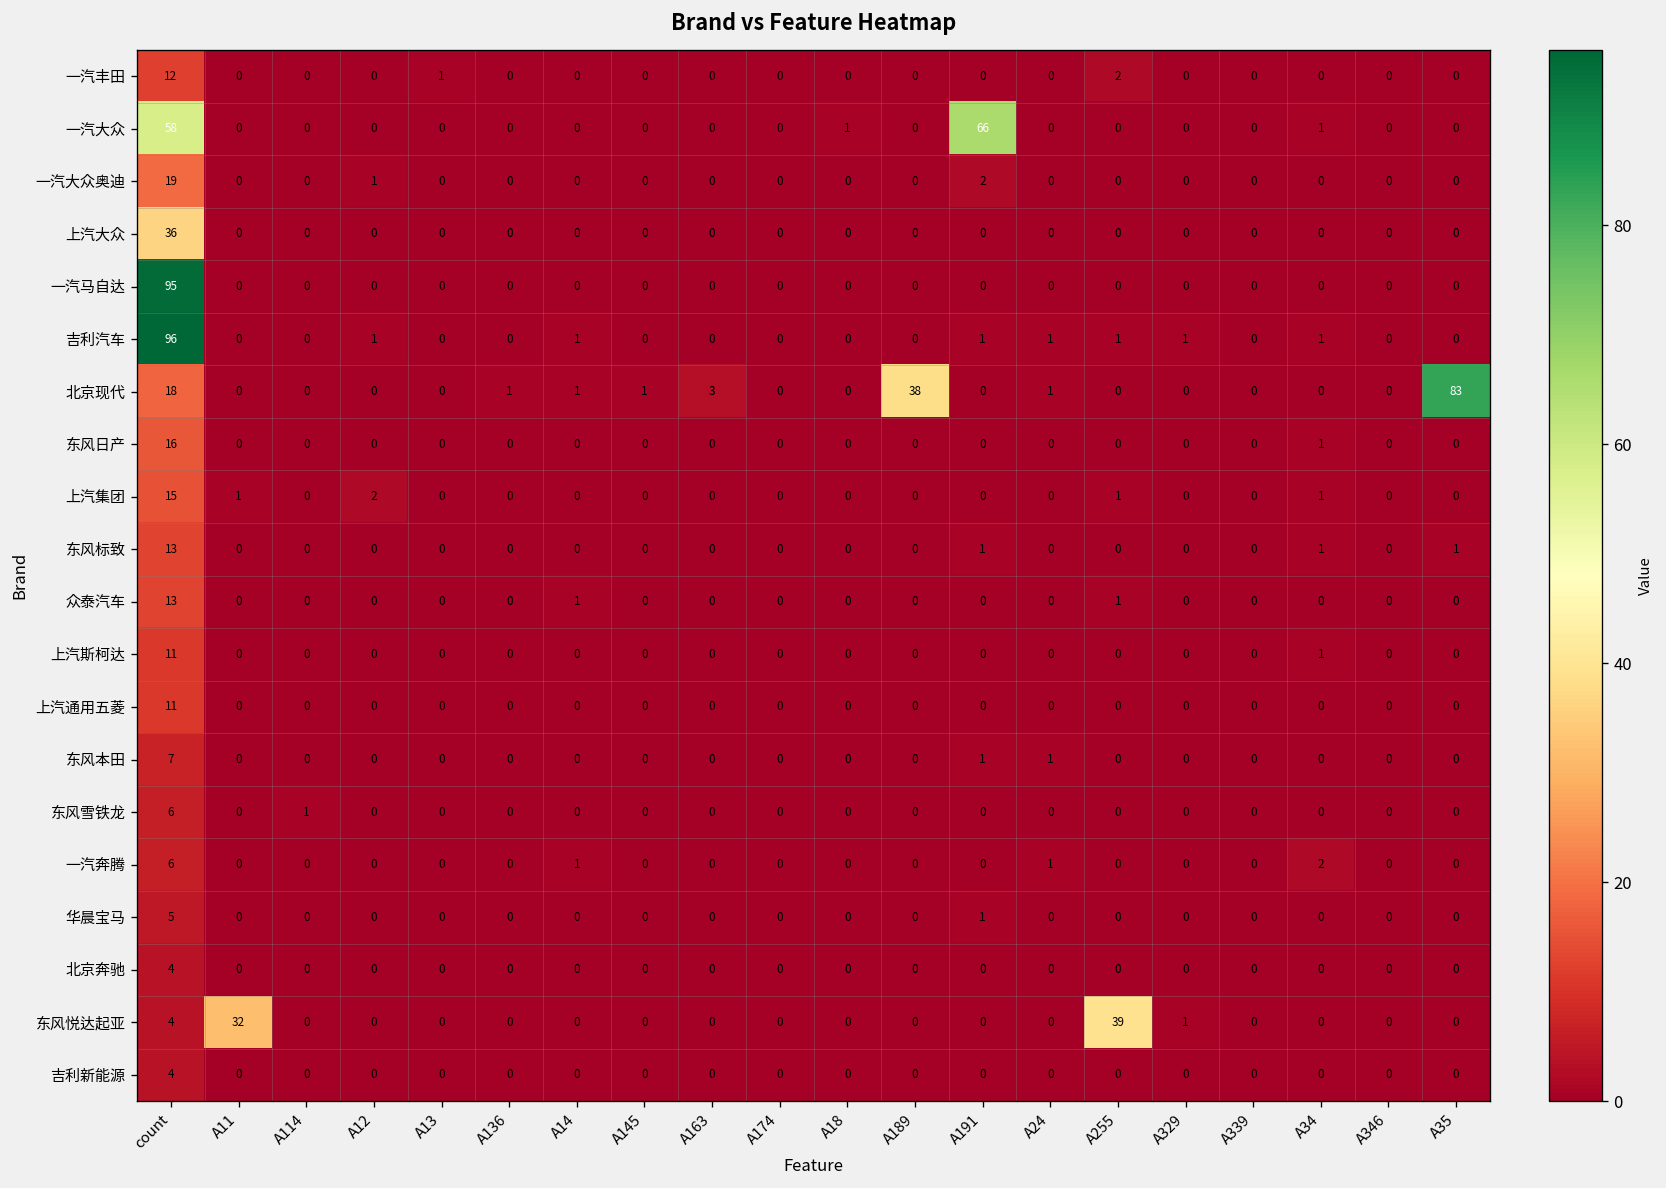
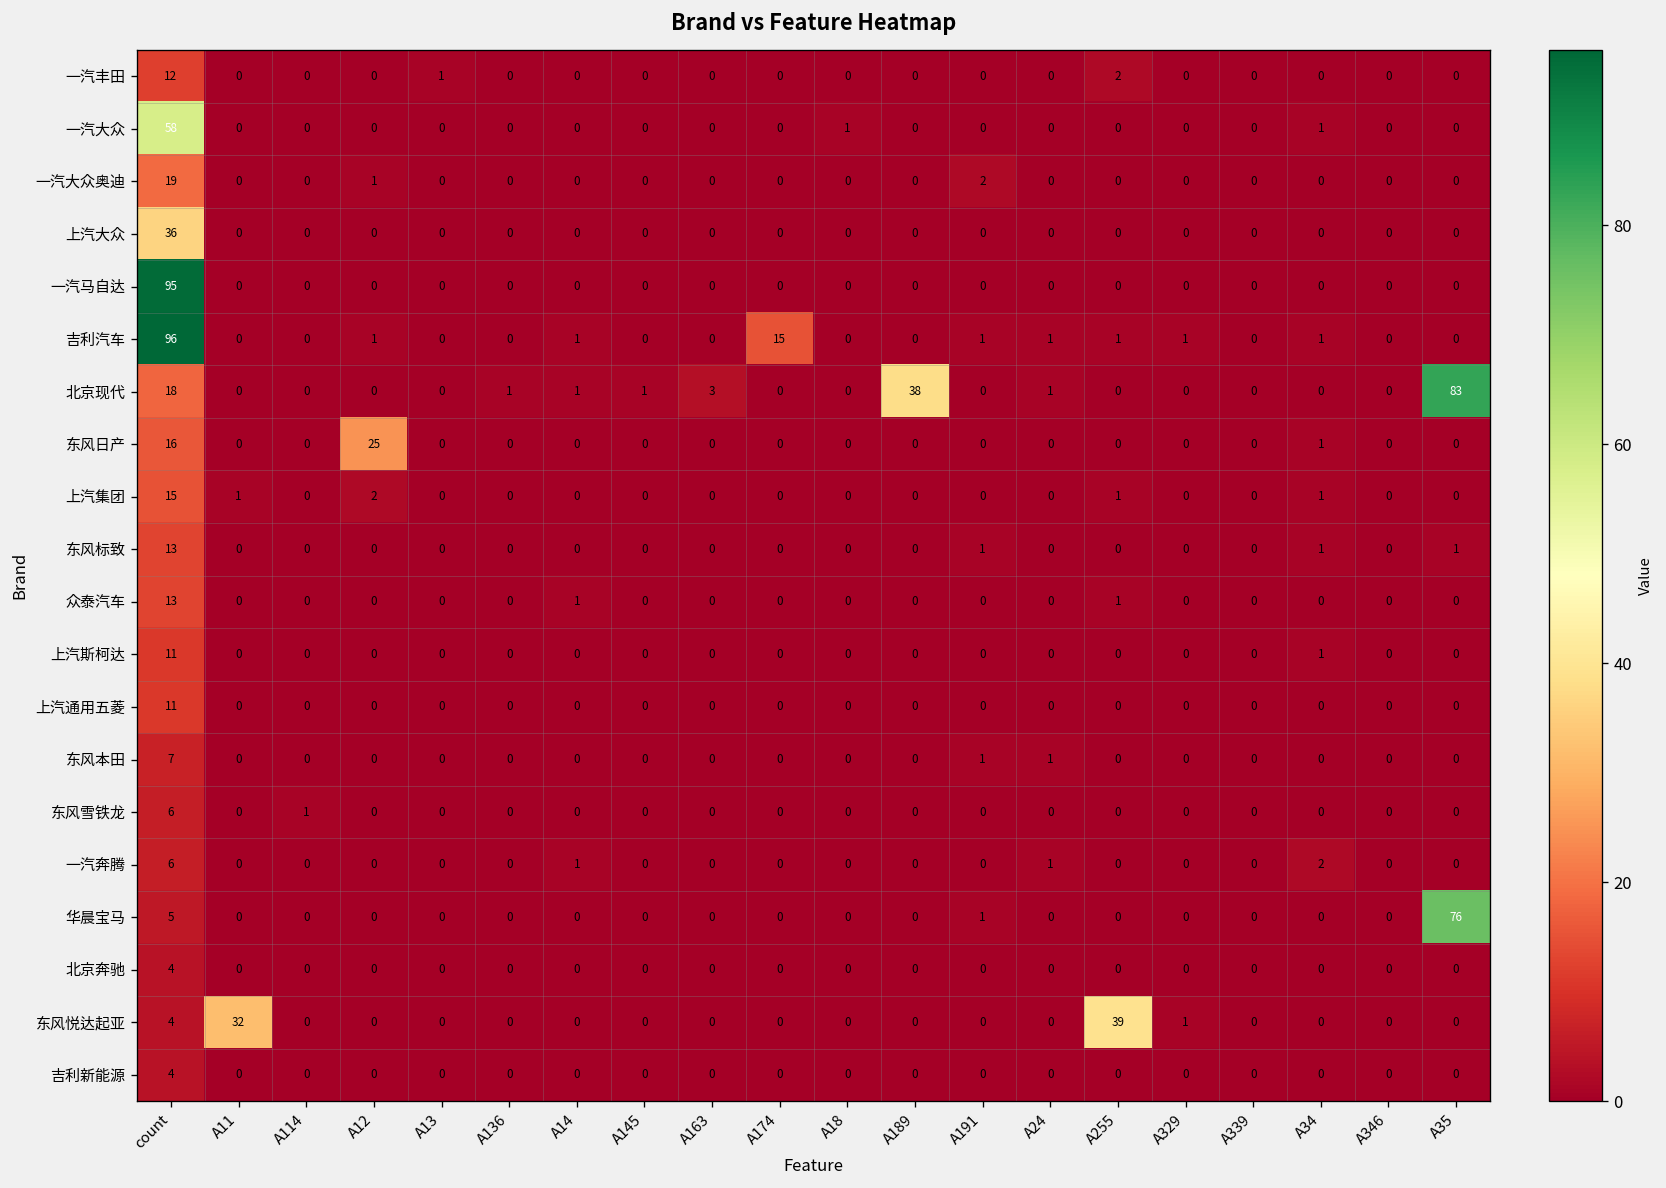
  {
    "一汽大众": {
      "count": 58,
      "A11": 0,
      "A114": 0,
      "A12": 0,
      "A13": 0,
      "A136": 0,
      "A14": 0,
      "A145": 0,
      "A163": 0,
      "A174": 0,
      "A18": 1,
      "A189": 0,
-     "A191": 66,
+     "A191": 0,
      "A24": 0,
      "A255": 0,
      "A329": 0,
      "A339": 0,
      "A34": 1,
      "A346": 0,
      "A35": 0
    },
    "吉利汽车": {
      "count": 96,
      "A11": 0,
      "A114": 0,
      "A12": 1,
      "A13": 0,
      "A136": 0,
      "A14": 1,
      "A145": 0,
      "A163": 0,
-     "A174": 0,
+     "A174": 15,
      "A18": 0,
      "A189": 0,
      "A191": 1,
      "A24": 1,
      "A255": 1,
      "A329": 1,
      "A339": 0,
      "A34": 1,
      "A346": 0,
      "A35": 0
    },
    "东风日产": {
      "count": 16,
      "A11": 0,
      "A114": 0,
-     "A12": 0,
+     "A12": 25,
      "A13": 0,
      "A136": 0,
      "A14": 0,
      "A145": 0,
      "A163": 0,
      "A174": 0,
      "A18": 0,
      "A189": 0,
      "A191": 0,
      "A24": 0,
      "A255": 0,
      "A329": 0,
      "A339": 0,
      "A34": 1,
      "A346": 0,
      "A35": 0
    },
    "华晨宝马": {
      "count": 5,
      "A11": 0,
      "A114": 0,
      "A12": 0,
      "A13": 0,
      "A136": 0,
      "A14": 0,
      "A145": 0,
      "A163": 0,
      "A174": 0,
      "A18": 0,
      "A189": 0,
      "A191": 1,
      "A24": 0,
      "A255": 0,
      "A329": 0,
      "A339": 0,
      "A34": 0,
      "A346": 0,
-     "A35": 0
+     "A35": 76
    }
  }
